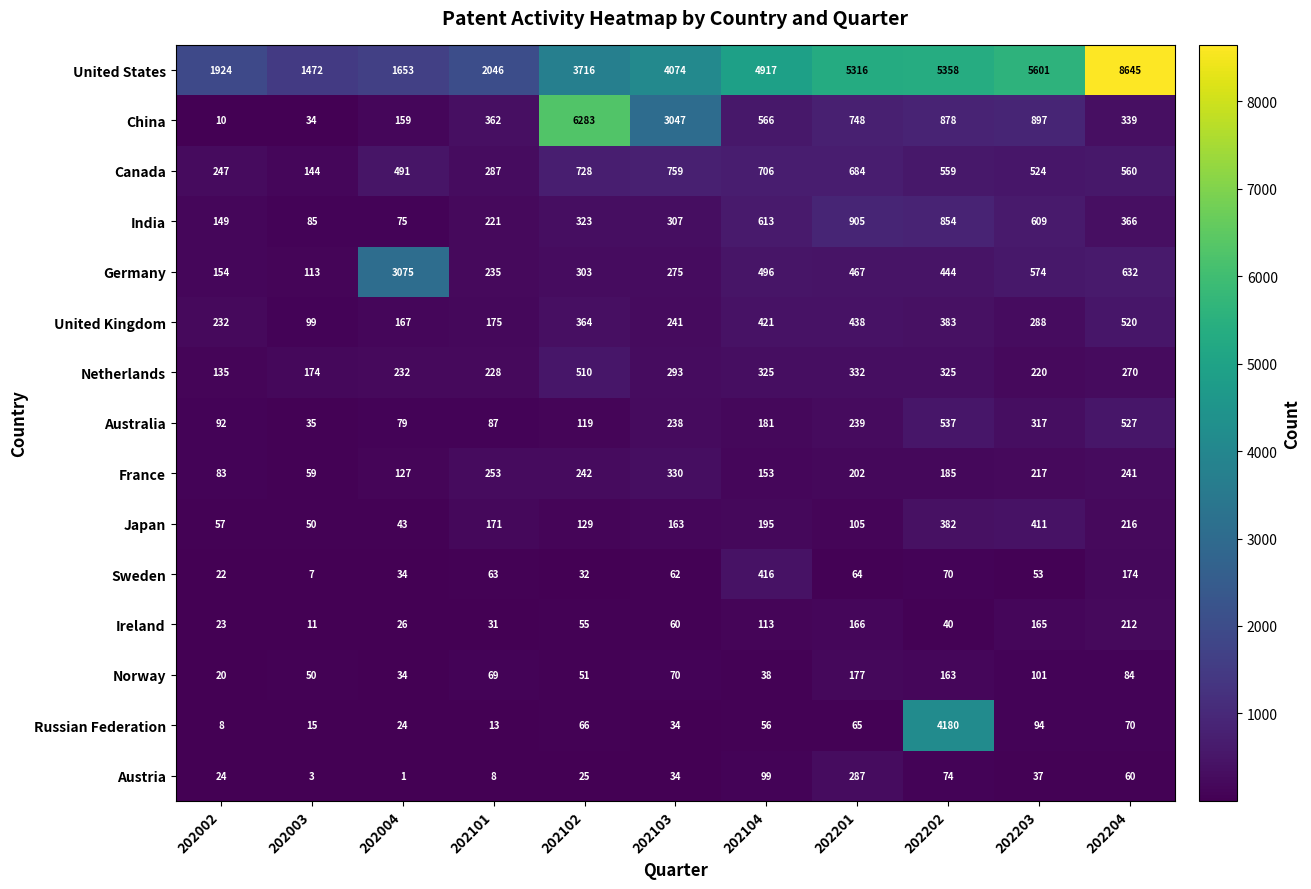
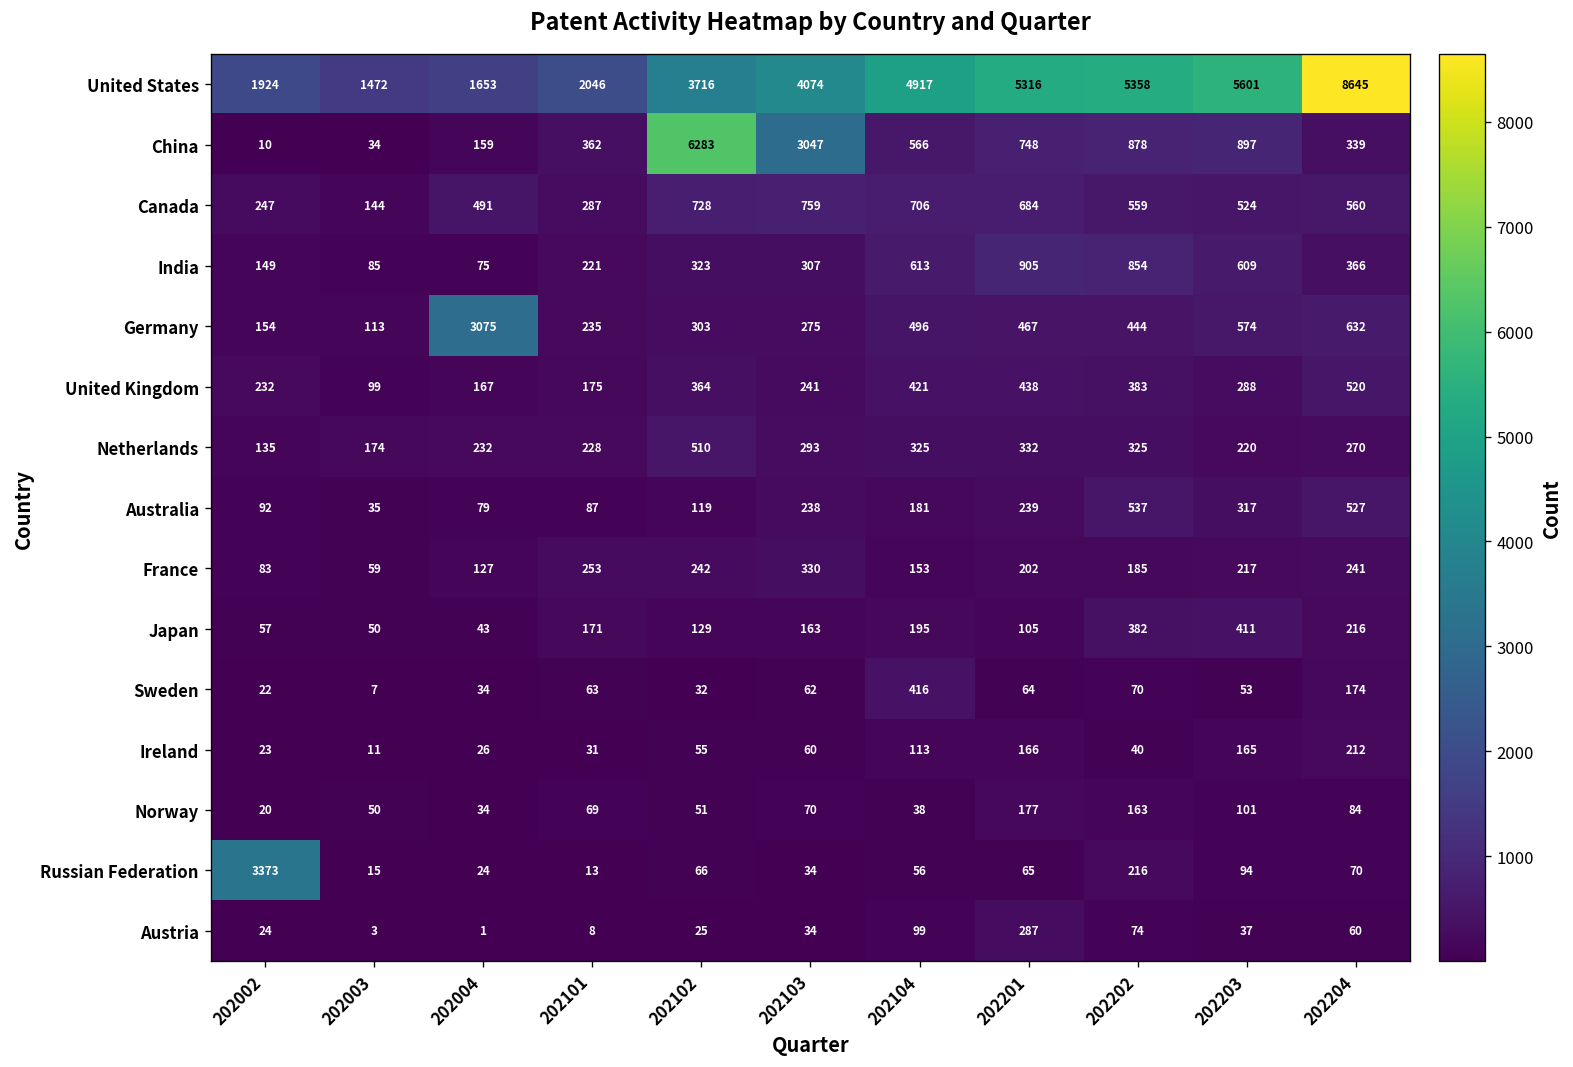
  {
    "United States": {
      "202002": 1924,
      "202003": 1472,
      "202004": 1653,
      "202101": 2046,
      "202102": 3716,
      "202103": 4074,
      "202104": 4917,
      "202201": 5316,
      "202202": 5358,
      "202203": 5601,
      "202204": 8645
    },
    "China": {
      "202002": 10,
      "202003": 34,
      "202004": 159,
      "202101": 362,
      "202102": 6283,
      "202103": 3047,
      "202104": 566,
      "202201": 748,
      "202202": 878,
      "202203": 897,
      "202204": 339
    },
    "Canada": {
      "202002": 247,
      "202003": 144,
      "202004": 491,
      "202101": 287,
      "202102": 728,
      "202103": 759,
      "202104": 706,
      "202201": 684,
      "202202": 559,
      "202203": 524,
      "202204": 560
    },
    "India": {
      "202002": 149,
      "202003": 85,
      "202004": 75,
      "202101": 221,
      "202102": 323,
      "202103": 307,
      "202104": 613,
      "202201": 905,
      "202202": 854,
      "202203": 609,
      "202204": 366
    },
    "Germany": {
      "202002": 154,
      "202003": 113,
      "202004": 3075,
      "202101": 235,
      "202102": 303,
      "202103": 275,
      "202104": 496,
      "202201": 467,
      "202202": 444,
      "202203": 574,
      "202204": 632
    },
    "United Kingdom": {
      "202002": 232,
      "202003": 99,
      "202004": 167,
      "202101": 175,
      "202102": 364,
      "202103": 241,
      "202104": 421,
      "202201": 438,
      "202202": 383,
      "202203": 288,
      "202204": 520
    },
    "Netherlands": {
      "202002": 135,
      "202003": 174,
      "202004": 232,
      "202101": 228,
      "202102": 510,
      "202103": 293,
      "202104": 325,
      "202201": 332,
      "202202": 325,
      "202203": 220,
      "202204": 270
    },
    "Australia": {
      "202002": 92,
      "202003": 35,
      "202004": 79,
      "202101": 87,
      "202102": 119,
      "202103": 238,
      "202104": 181,
      "202201": 239,
      "202202": 537,
      "202203": 317,
      "202204": 527
    },
    "France": {
      "202002": 83,
      "202003": 59,
      "202004": 127,
      "202101": 253,
      "202102": 242,
      "202103": 330,
      "202104": 153,
      "202201": 202,
      "202202": 185,
      "202203": 217,
      "202204": 241
    },
    "Japan": {
      "202002": 57,
      "202003": 50,
      "202004": 43,
      "202101": 171,
      "202102": 129,
      "202103": 163,
      "202104": 195,
      "202201": 105,
      "202202": 382,
      "202203": 411,
      "202204": 216
    },
    "Sweden": {
      "202002": 22,
      "202003": 7,
      "202004": 34,
      "202101": 63,
      "202102": 32,
      "202103": 62,
      "202104": 416,
      "202201": 64,
      "202202": 70,
      "202203": 53,
      "202204": 174
    },
    "Ireland": {
      "202002": 23,
      "202003": 11,
      "202004": 26,
      "202101": 31,
      "202102": 55,
      "202103": 60,
      "202104": 113,
      "202201": 166,
      "202202": 40,
      "202203": 165,
      "202204": 212
    },
    "Norway": {
      "202002": 20,
      "202003": 50,
      "202004": 34,
      "202101": 69,
      "202102": 51,
      "202103": 70,
      "202104": 38,
      "202201": 177,
      "202202": 163,
      "202203": 101,
      "202204": 84
    },
    "Russian Federation": {
-     "202002": 8,
+     "202002": 3373,
      "202003": 15,
      "202004": 24,
      "202101": 13,
      "202102": 66,
      "202103": 34,
      "202104": 56,
      "202201": 65,
-     "202202": 4180,
+     "202202": 216,
      "202203": 94,
      "202204": 70
    },
    "Austria": {
      "202002": 24,
      "202003": 3,
      "202004": 1,
      "202101": 8,
      "202102": 25,
      "202103": 34,
      "202104": 99,
      "202201": 287,
      "202202": 74,
      "202203": 37,
      "202204": 60
    }
  }
